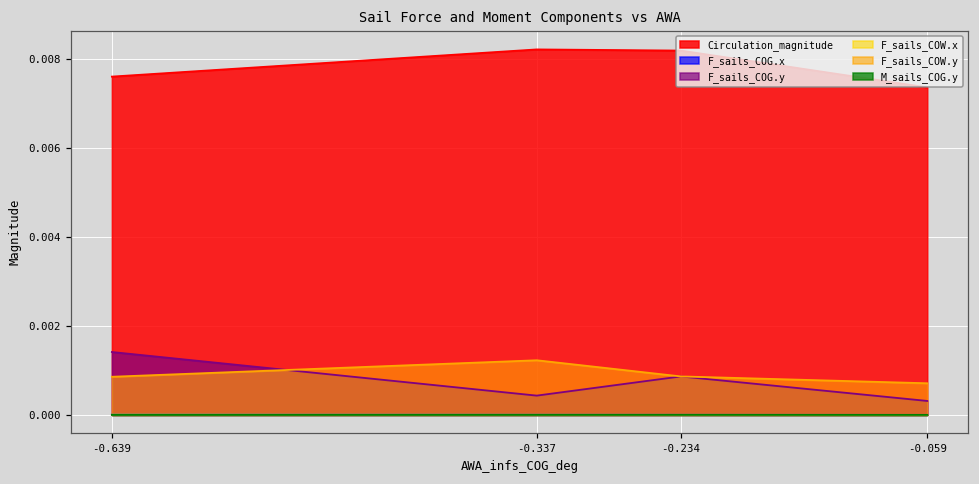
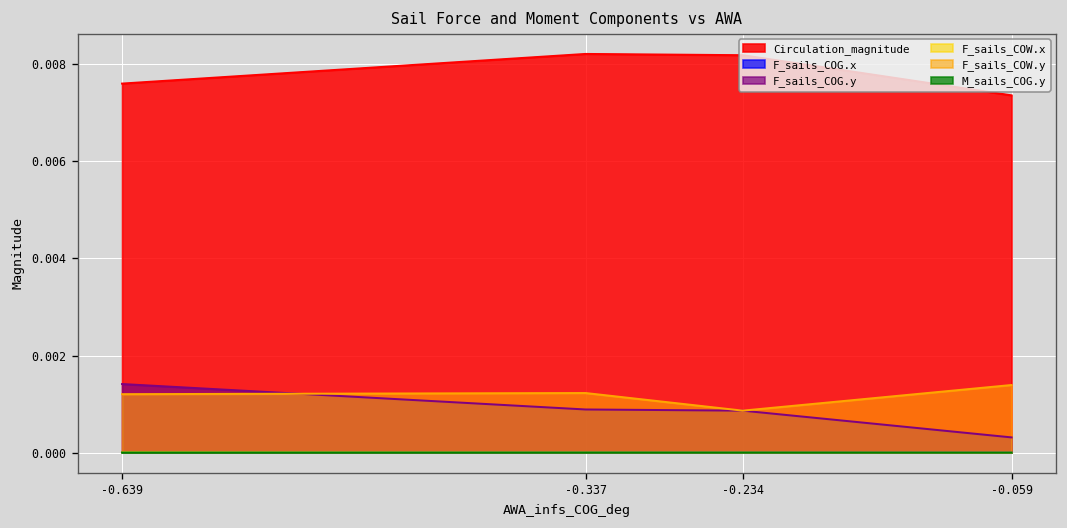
  {
    "Circulation_magnitude": {
      "-0.639": 0.0076,
      "-0.337": 0.0082,
      "-0.059": 0.0074
    },
    "M_sails_COG.y": {
      "-0.639": 0.0000,
      "-0.337": 0.0000,
      "-0.234": 0.0000,
      "-0.059": 0.0000
    },
    "F_sails_COG.y": {
      "-0.639": 0.0014,
-     "-0.337": 0.0004,
+     "-0.337": 0.0009,
      "-0.059": 0.0003
    },
    "F_sails_COW.y": {
-     "-0.639": 0.0009,
+     "-0.639": 0.0012,
      "-0.337": 0.0012,
-     "-0.059": 0.0007
+     "-0.059": 0.0014
    }
  }
